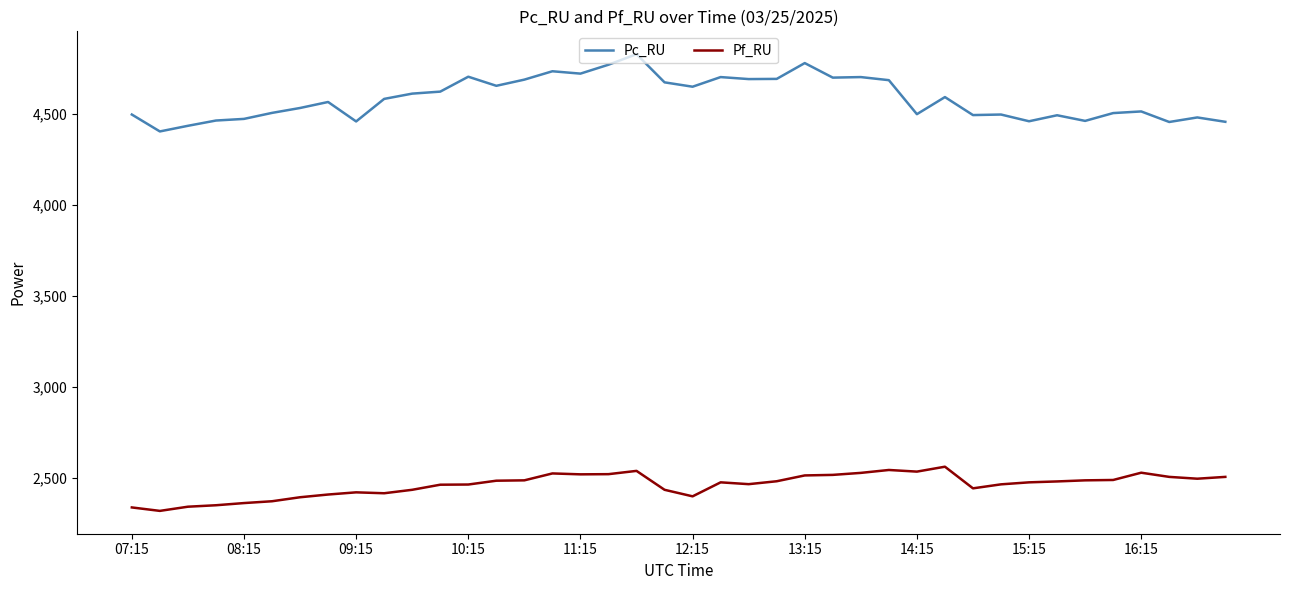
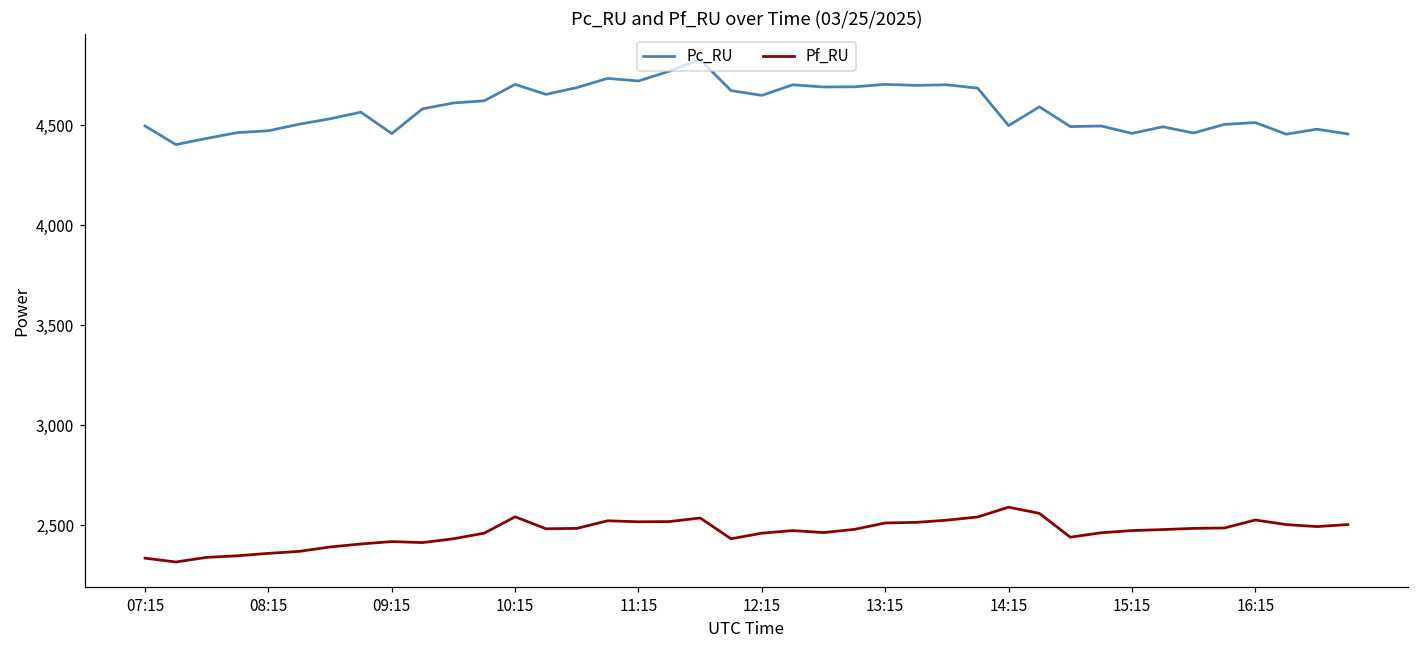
  {
    "Pc_RU": {
      "07:15": "4,500",
      "08:15": "4,470",
      "09:15": "4,460",
      "10:15": "4,710",
      "11:15": "4,720",
      "12:15": "4,650",
-     "13:15": "4,780",
+     "13:15": "4,710",
      "14:15": "4,500",
      "15:15": "4,460",
      "16:15": "4,510"
    },
    "Pf_RU": {
      "07:15": "2,340",
      "08:15": "2,360",
      "09:15": "2,420",
-     "10:15": "2,460",
+     "10:15": "2,540",
      "11:15": "2,520",
-     "12:15": "2,400",
+     "12:15": "2,460",
      "13:15": "2,510",
-     "14:15": "2,530",
+     "14:15": "2,590",
      "15:15": "2,470",
      "16:15": "2,530"
    }
  }
